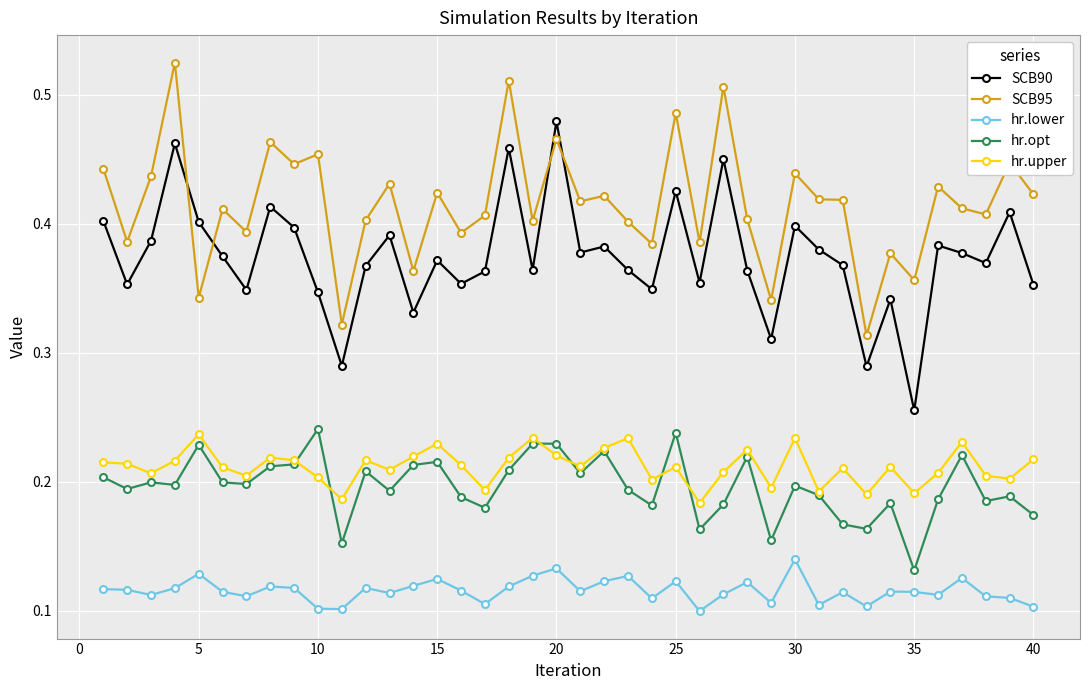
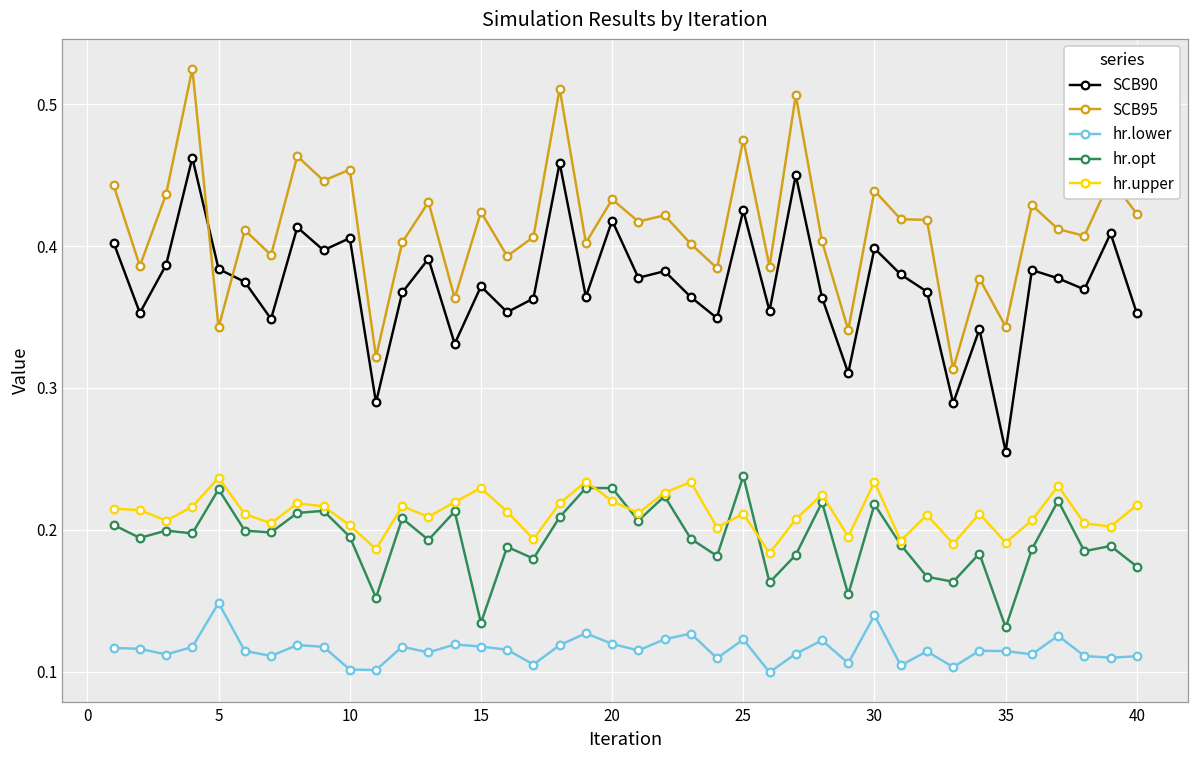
  {
    "SCB90": {
-     "5": 0.401,
-     "10": 0.347,
+     "5": 0.384,
+     "10": 0.406,
      "15": 0.372,
-     "20": 0.479,
+     "20": 0.418,
      "25": 0.425,
      "30": 0.398,
      "35": 0.255,
      "40": 0.353
    },
    "SCB95": {
      "5": 0.343,
      "10": 0.454,
      "15": 0.424,
-     "20": 0.466,
-     "25": 0.486,
+     "20": 0.433,
+     "25": 0.475,
      "30": 0.439,
-     "35": 0.356,
+     "35": 0.343,
      "40": 0.423
    },
    "hr.lower": {
-     "5": 0.128,
+     "5": 0.148,
      "10": 0.101,
-     "15": 0.125,
-     "20": 0.133,
+     "15": 0.118,
+     "20": 0.120,
      "25": 0.123,
      "30": 0.140,
      "35": 0.114,
-     "40": 0.103
+     "40": 0.111
    },
    "hr.opt": {
      "5": 0.229,
-     "10": 0.241,
-     "15": 0.215,
+     "10": 0.195,
+     "15": 0.134,
      "20": 0.229,
      "25": 0.238,
-     "30": 0.197,
+     "30": 0.218,
      "35": 0.131,
      "40": 0.174
    },
    "hr.upper": {
      "5": 0.237,
      "10": 0.203,
      "15": 0.229,
      "20": 0.220,
      "25": 0.211,
      "30": 0.234,
      "35": 0.191,
      "40": 0.217
    }
  }
